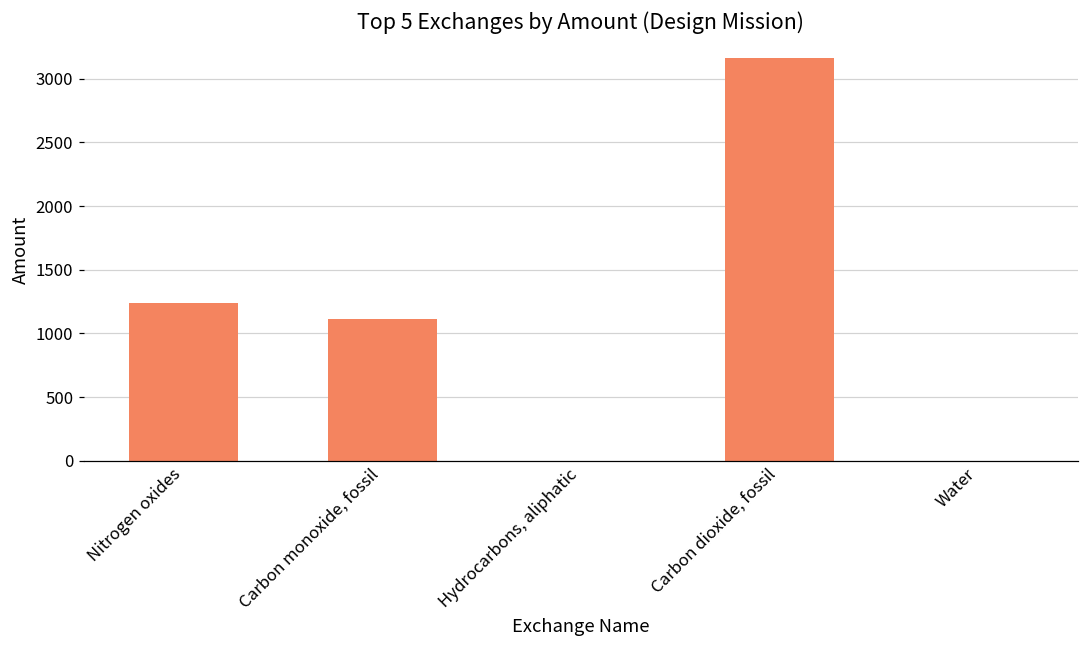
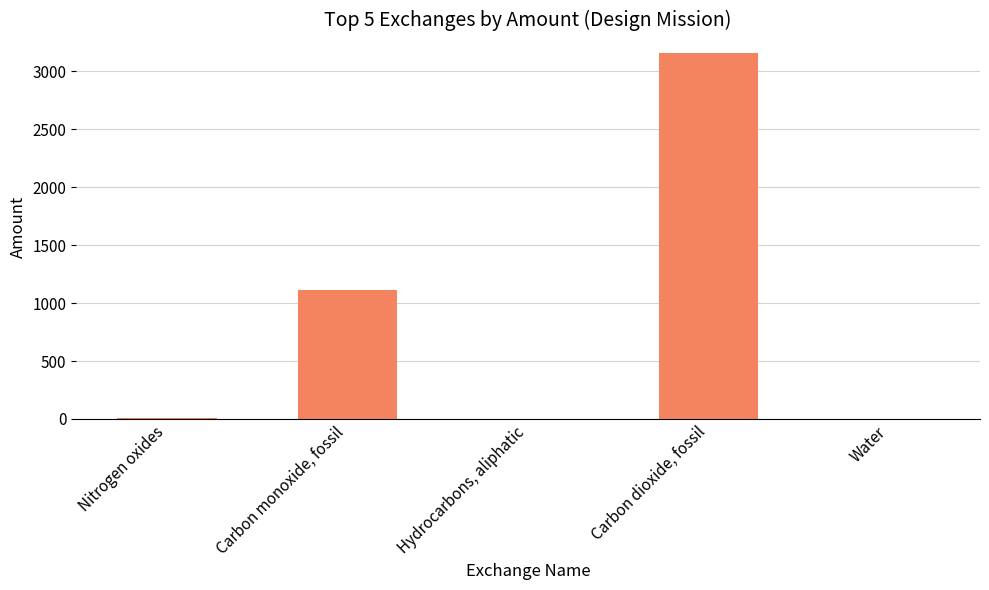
  {
-   "Nitrogen oxides": 1240,
+   "Nitrogen oxides": 10,
    "Carbon monoxide, fossil": 1110,
    "Carbon dioxide, fossil": 3160
  }
